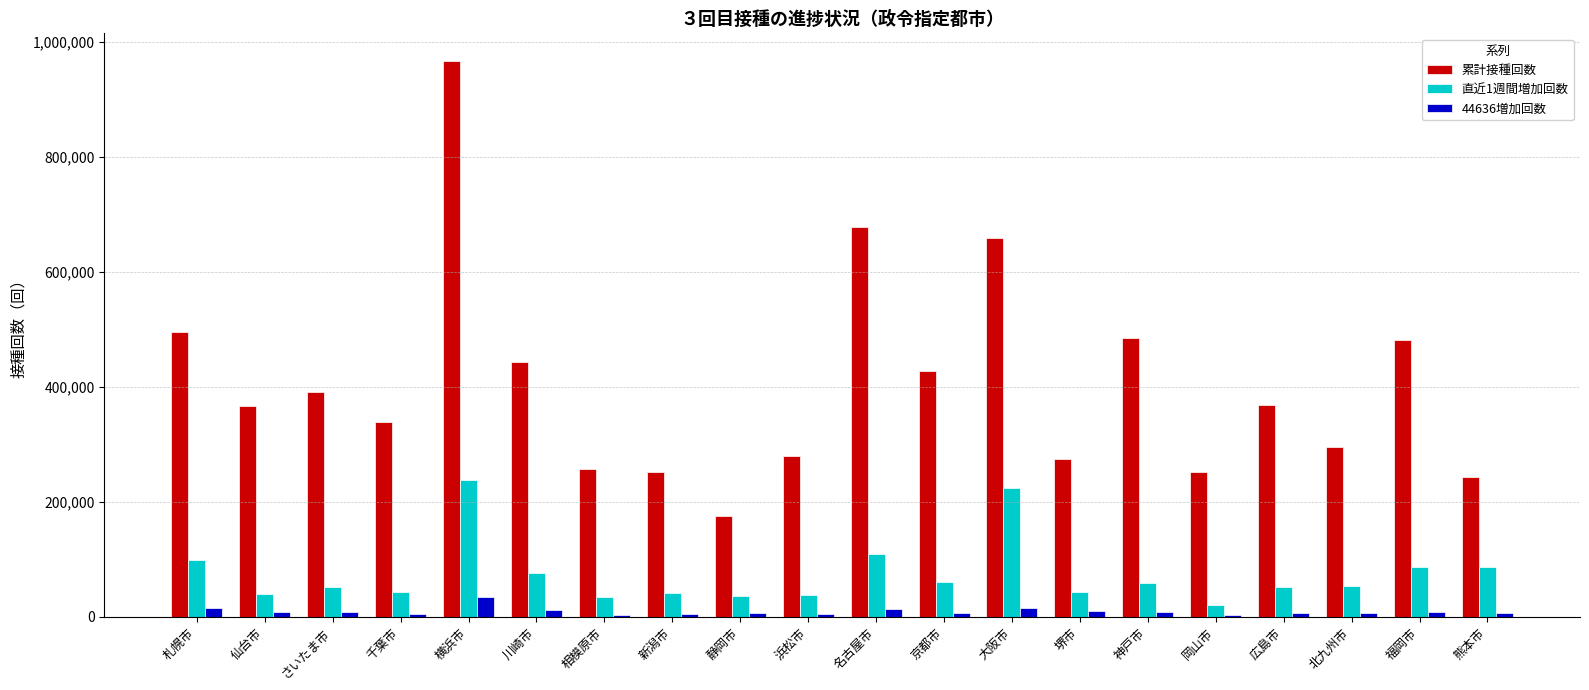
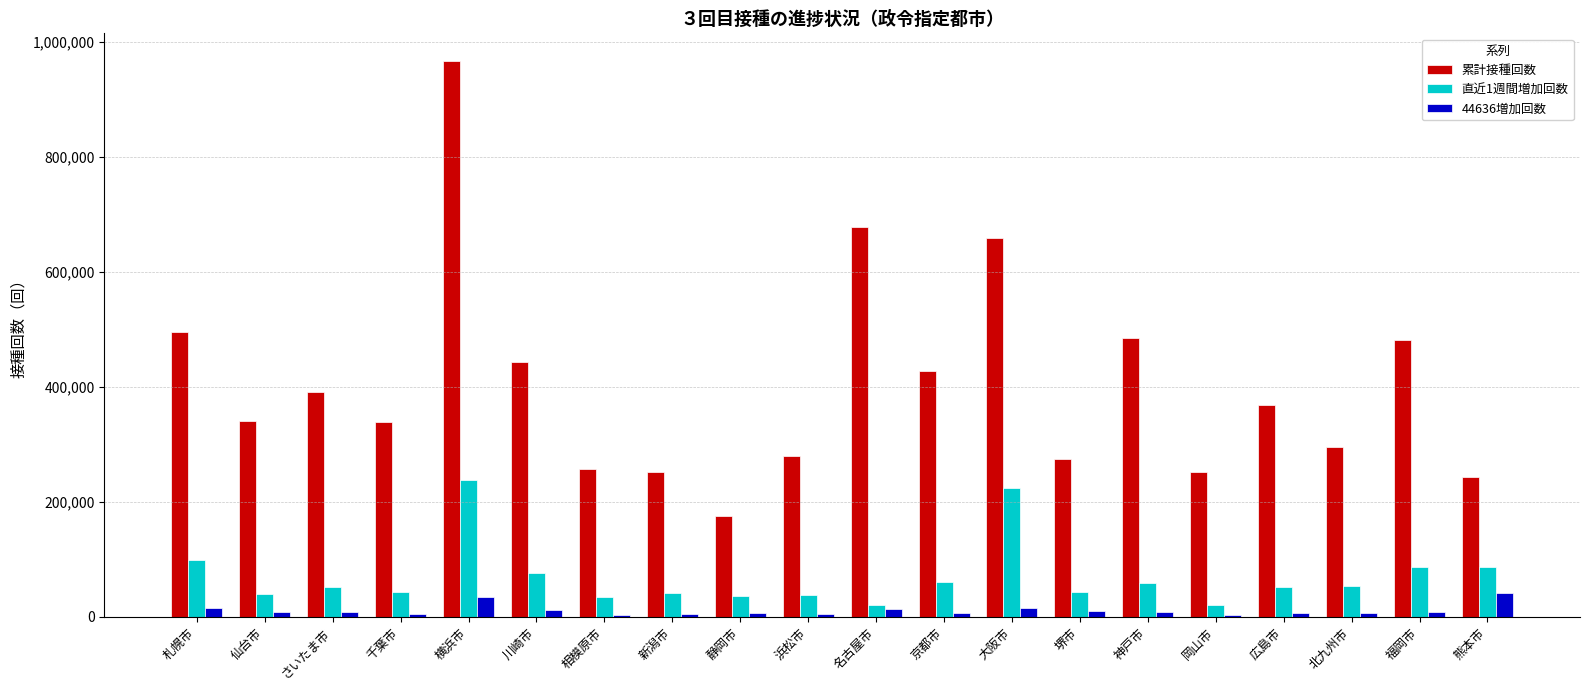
  {
    "累計接種回数": {
      "札幌市": "500,000",
-     "仙台市": "370,000",
+     "仙台市": "340,000",
      "さいたま市": "390,000",
      "千葉市": "340,000",
      "横浜市": "970,000",
      "川崎市": "440,000",
      "相模原市": "260,000",
      "新潟市": "250,000",
      "静岡市": "180,000",
      "浜松市": "280,000",
      "名古屋市": "680,000",
      "京都市": "430,000",
      "大阪市": "660,000",
      "堺市": "280,000",
      "神戸市": "480,000",
      "岡山市": "250,000",
      "広島市": "370,000",
      "北九州市": "300,000",
      "福岡市": "480,000",
      "熊本市": "240,000"
    },
    "直近1週間増加回数": {
      "札幌市": "100,000",
      "仙台市": "40,000",
      "さいたま市": "50,000",
      "千葉市": "40,000",
      "横浜市": "240,000",
      "川崎市": "80,000",
      "相模原市": "40,000",
      "新潟市": "40,000",
      "静岡市": "40,000",
      "浜松市": "40,000",
-     "名古屋市": "110,000",
+     "名古屋市": "20,000",
      "京都市": "60,000",
      "大阪市": "220,000",
      "堺市": "40,000",
      "神戸市": "60,000",
      "岡山市": "20,000",
      "広島市": "50,000",
      "北九州市": "50,000",
      "福岡市": "90,000",
      "熊本市": "90,000"
    },
    "44636増加回数": {
      "札幌市": "20,000",
      "仙台市": "10,000",
      "さいたま市": "10,000",
      "千葉市": "10,000",
      "横浜市": "30,000",
      "川崎市": "10,000",
      "新潟市": "10,000",
      "静岡市": "10,000",
      "名古屋市": "10,000",
      "京都市": "10,000",
      "大阪市": "20,000",
      "堺市": "10,000",
      "神戸市": "10,000",
      "広島市": "10,000",
      "北九州市": "10,000",
      "福岡市": "10,000",
-     "熊本市": "10,000"
+     "熊本市": "40,000"
    }
  }
